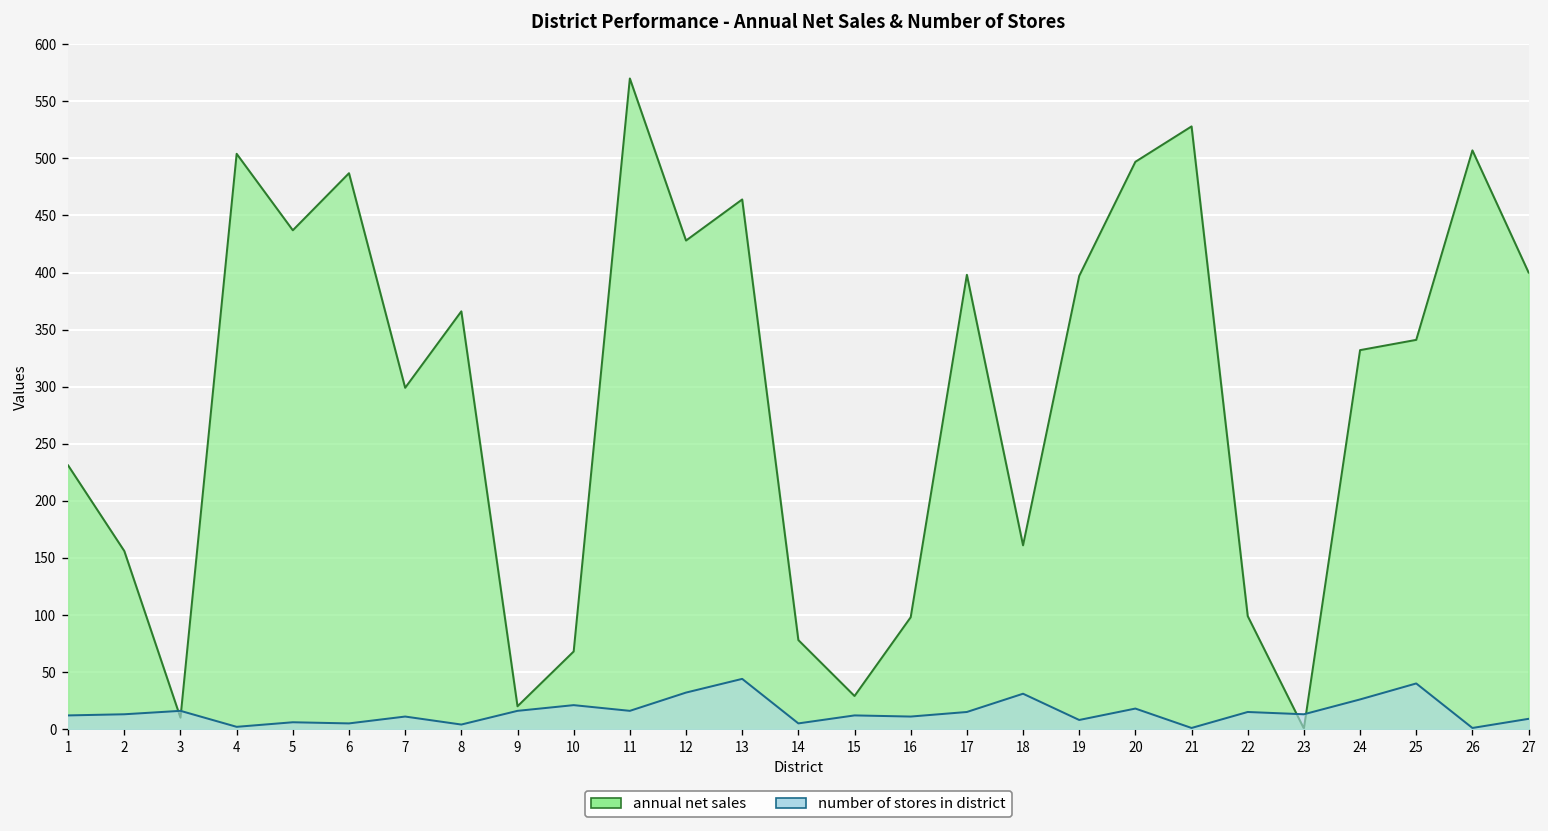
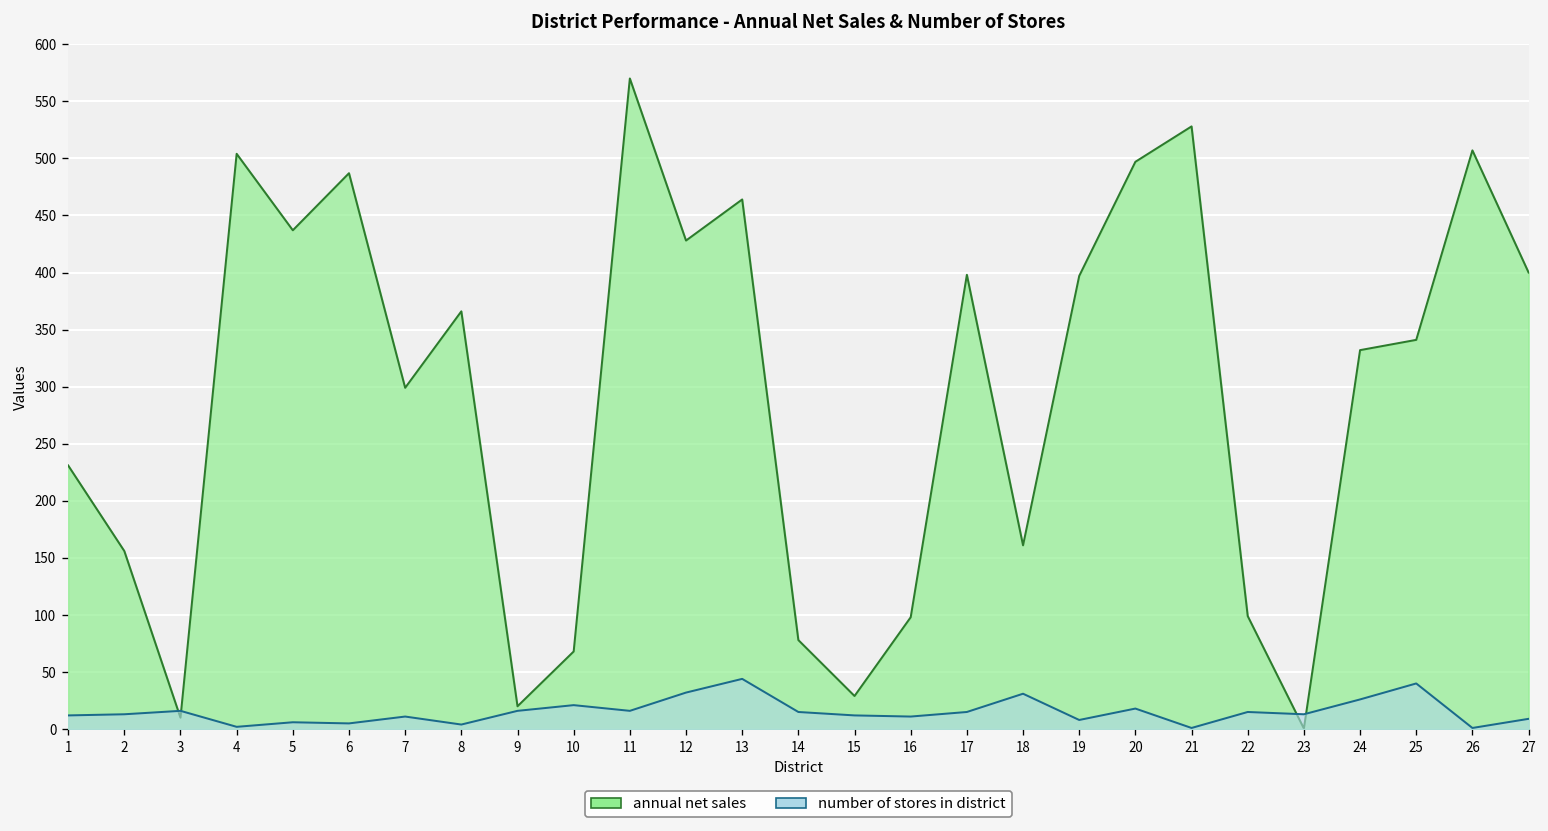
  {
    "annual net sales": {
      "1": 230,
      "2": 160,
      "3": 10,
      "4": 500,
      "5": 440,
      "6": 490,
      "7": 300,
      "8": 370,
      "9": 20,
      "10": 70,
      "11": 570,
      "12": 430,
      "13": 460,
      "14": 80,
      "15": 30,
      "16": 100,
      "17": 400,
      "18": 160,
      "19": 400,
      "20": 500,
      "21": 530,
      "22": 100,
      "23": 0,
      "24": 330,
      "25": 340,
      "26": 510,
      "27": 400
    },
    "number of stores in district": {
      "1": 10,
      "2": 10,
      "3": 20,
      "4": 0,
      "5": 10,
      "6": 10,
      "7": 10,
      "8": 0,
      "9": 20,
      "10": 20,
      "11": 20,
      "12": 30,
      "13": 40,
-     "14": 10,
+     "14": 20,
      "15": 10,
      "16": 10,
      "17": 20,
      "18": 30,
      "19": 10,
      "20": 20,
      "21": 0,
      "22": 20,
      "23": 10,
      "24": 30,
      "25": 40,
      "26": 0,
      "27": 10
    }
  }
